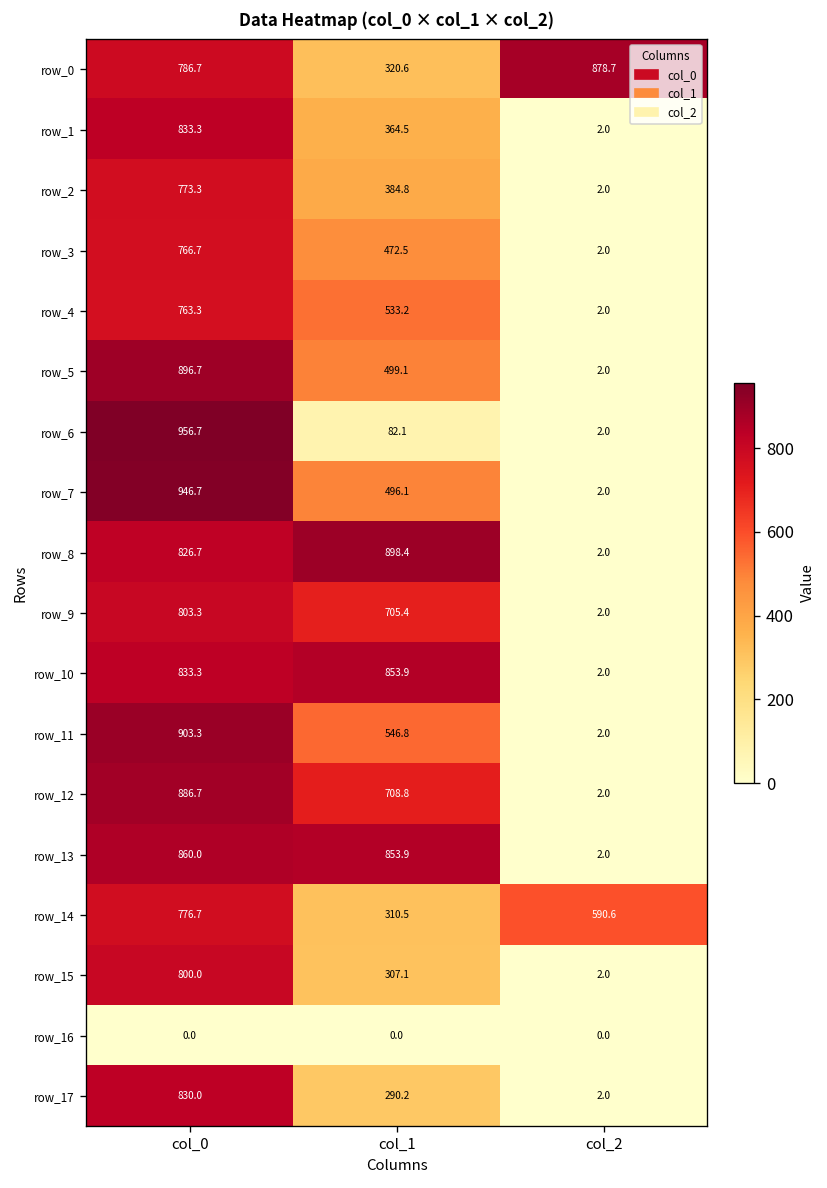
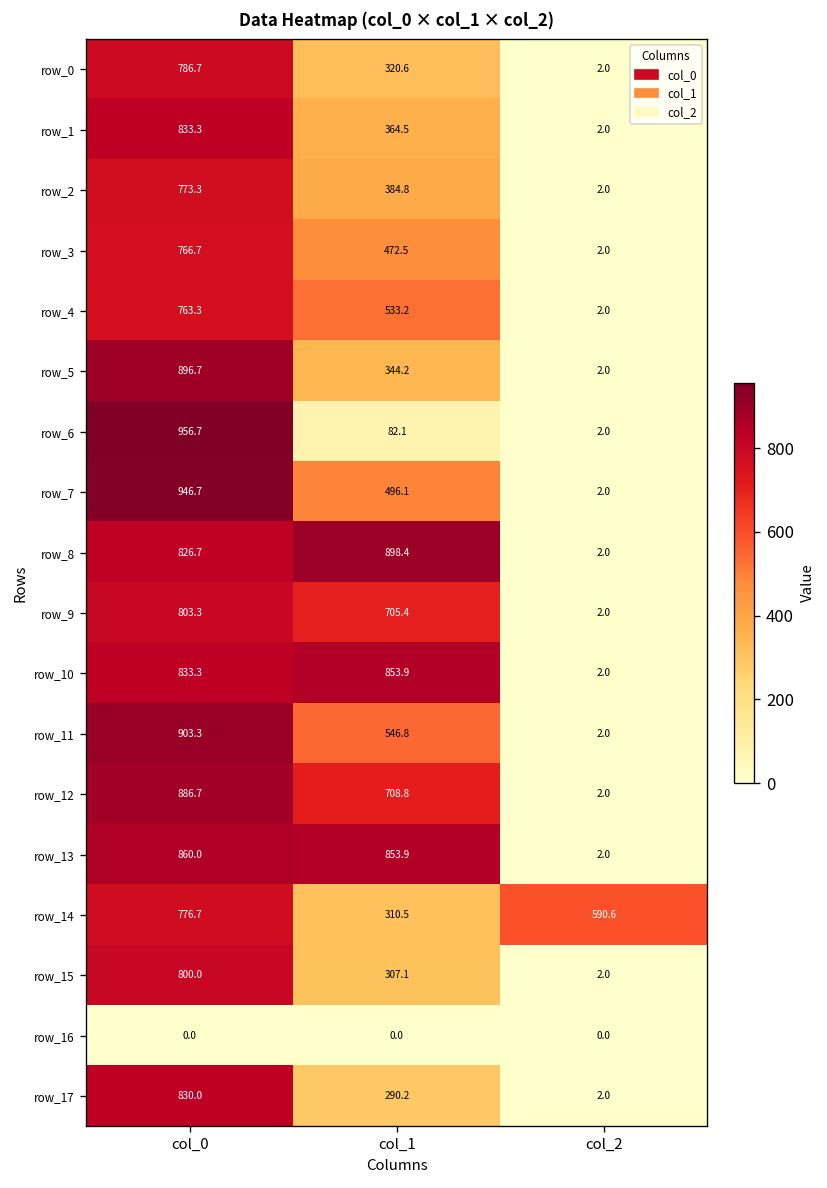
  {
    "row_0": {
      "col_0": 786.7,
      "col_1": 320.6,
-     "col_2": 878.7
+     "col_2": 2.0
    },
    "row_1": {
      "col_0": 833.3,
      "col_1": 364.5,
      "col_2": 2.0
    },
    "row_2": {
      "col_0": 773.3,
      "col_1": 384.8,
      "col_2": 2.0
    },
    "row_3": {
      "col_0": 766.7,
      "col_1": 472.5,
      "col_2": 2.0
    },
    "row_4": {
      "col_0": 763.3,
      "col_1": 533.2,
      "col_2": 2.0
    },
    "row_5": {
      "col_0": 896.7,
-     "col_1": 499.1,
+     "col_1": 344.2,
      "col_2": 2.0
    },
    "row_6": {
      "col_0": 956.7,
      "col_1": 82.1,
      "col_2": 2.0
    },
    "row_7": {
      "col_0": 946.7,
      "col_1": 496.1,
      "col_2": 2.0
    },
    "row_8": {
      "col_0": 826.7,
      "col_1": 898.4,
      "col_2": 2.0
    },
    "row_9": {
      "col_0": 803.3,
      "col_1": 705.4,
      "col_2": 2.0
    },
    "row_10": {
      "col_0": 833.3,
      "col_1": 853.9,
      "col_2": 2.0
    },
    "row_11": {
      "col_0": 903.3,
      "col_1": 546.8,
      "col_2": 2.0
    },
    "row_12": {
      "col_0": 886.7,
      "col_1": 708.8,
      "col_2": 2.0
    },
    "row_13": {
      "col_0": 860.0,
      "col_1": 853.9,
      "col_2": 2.0
    },
    "row_14": {
      "col_0": 776.7,
      "col_1": 310.5,
      "col_2": 590.6
    },
    "row_15": {
      "col_0": 800.0,
      "col_1": 307.1,
      "col_2": 2.0
    },
    "row_16": {
      "col_0": 0.0,
      "col_1": 0.0,
      "col_2": 0.0
    },
    "row_17": {
      "col_0": 830.0,
      "col_1": 290.2,
      "col_2": 2.0
    }
  }
